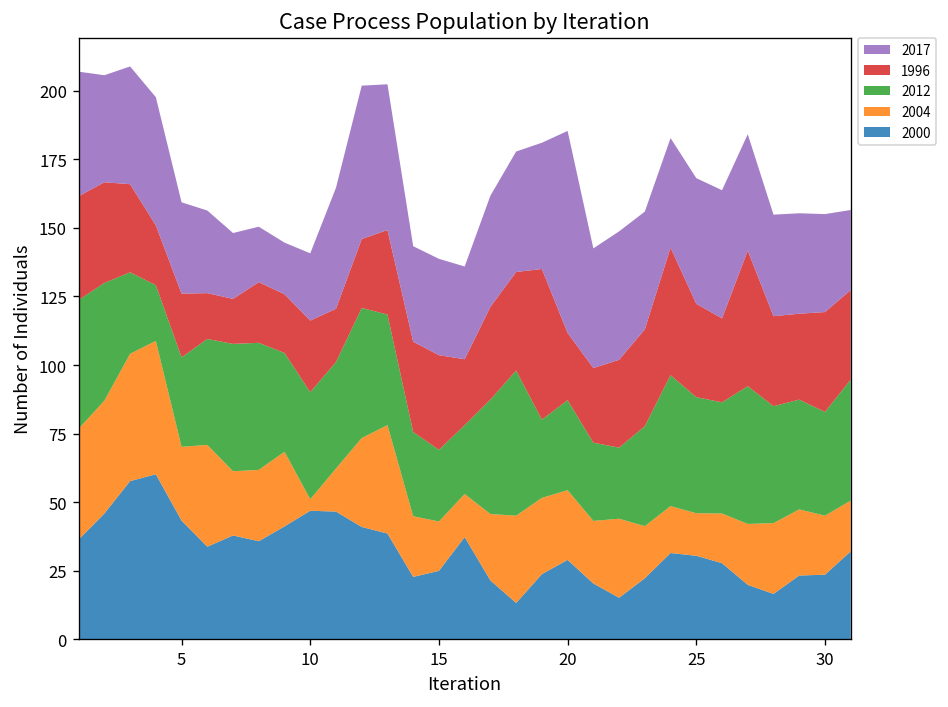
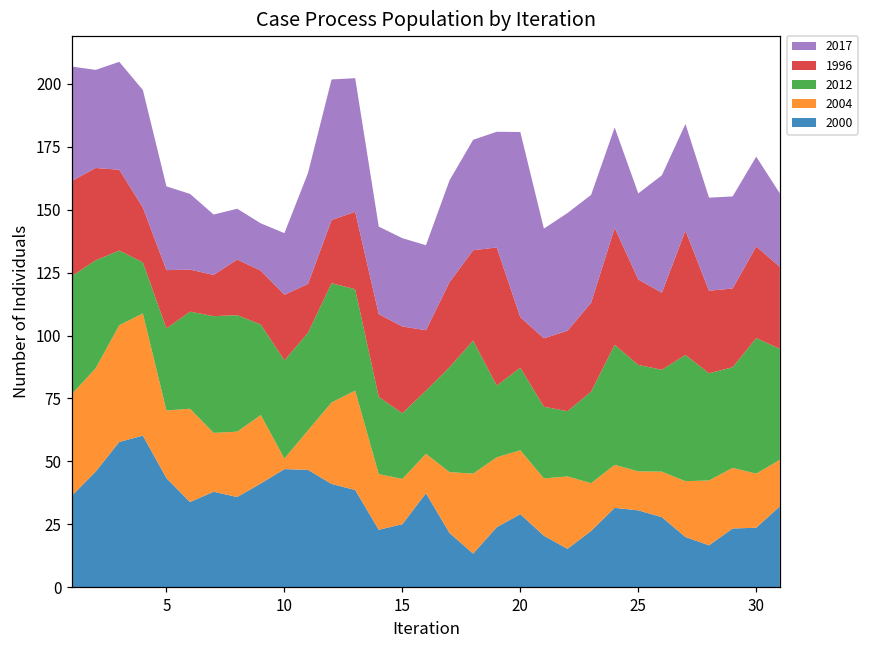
  {
    "2000": {
      "5": 43,
      "10": 47,
      "15": 25,
      "20": 29,
      "25": 31,
      "30": 24
    },
    "2004": {
      "5": 27,
      "10": 4,
      "15": 18,
      "20": 25,
      "25": 16,
      "30": 22
    },
    "2012": {
      "5": 33,
      "10": 39,
      "15": 26,
      "20": 33,
      "25": 42,
-     "30": 38
+     "30": 54
    },
    "1996": {
      "5": 23,
      "10": 26,
      "15": 35,
-     "20": 25,
+     "20": 20,
      "25": 34,
      "30": 36
    },
    "2017": {
      "5": 33,
      "10": 25,
      "15": 35,
      "20": 74,
-     "25": 46,
+     "25": 34,
      "30": 36
    }
  }
